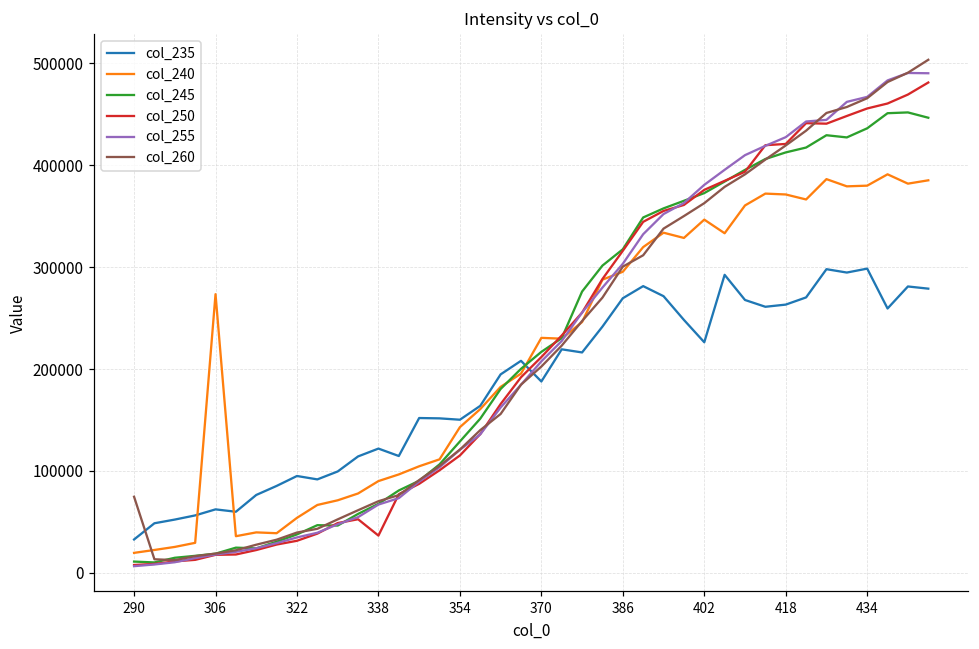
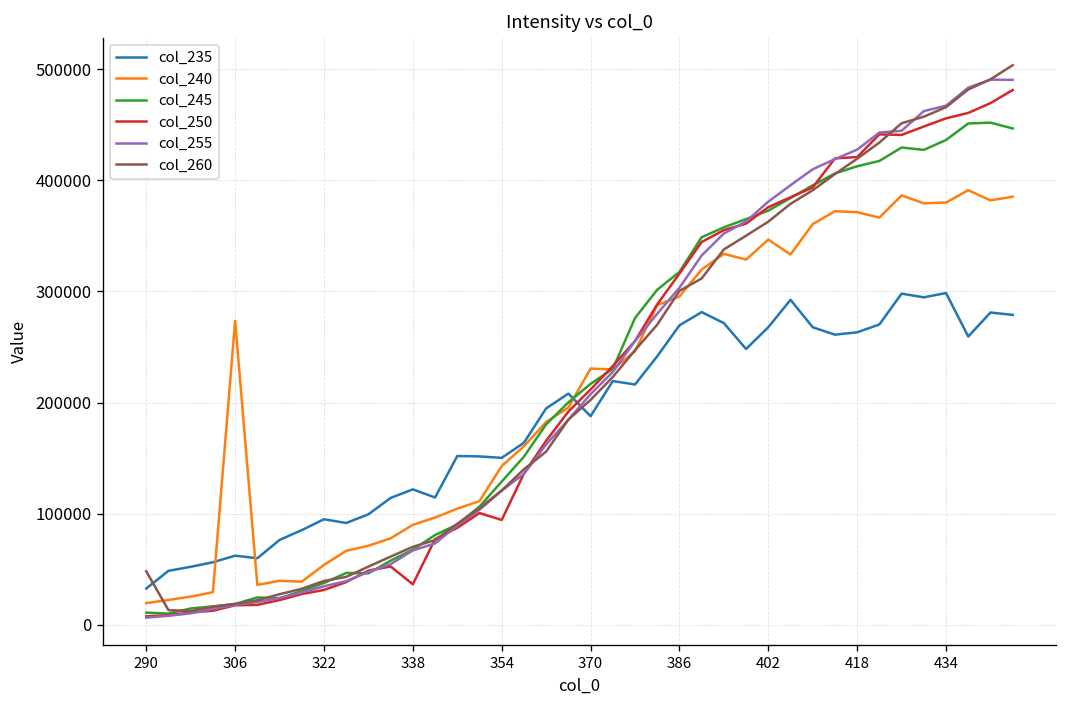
  {
    "col_235": {
      "290": 30000,
      "306": 60000,
      "322": 100000,
      "338": 120000,
      "354": 150000,
      "370": 190000,
      "386": 270000,
-     "402": 230000,
+     "402": 270000,
      "418": 260000,
      "434": 300000
    },
    "col_240": {
      "290": 20000,
      "306": 270000,
      "322": 50000,
      "338": 90000,
      "354": 140000,
      "370": 230000,
      "386": 300000,
      "402": 350000,
      "418": 370000,
      "434": 380000
    },
    "col_245": {
      "290": 10000,
      "354": 130000,
      "370": 220000,
      "402": 370000,
      "418": 410000,
      "434": 440000
    },
    "col_250": {
      "322": 30000,
      "338": 40000,
-     "354": 120000,
+     "354": 90000,
      "370": 210000,
      "402": 380000,
      "434": 460000
    },
    "col_255": {
      "322": 30000,
      "370": 210000,
      "386": 300000,
      "402": 380000,
      "418": 430000
    },
    "col_260": {
-     "290": 70000,
+     "290": 50000,
      "370": 200000,
      "386": 300000,
      "402": 360000
    }
  }
